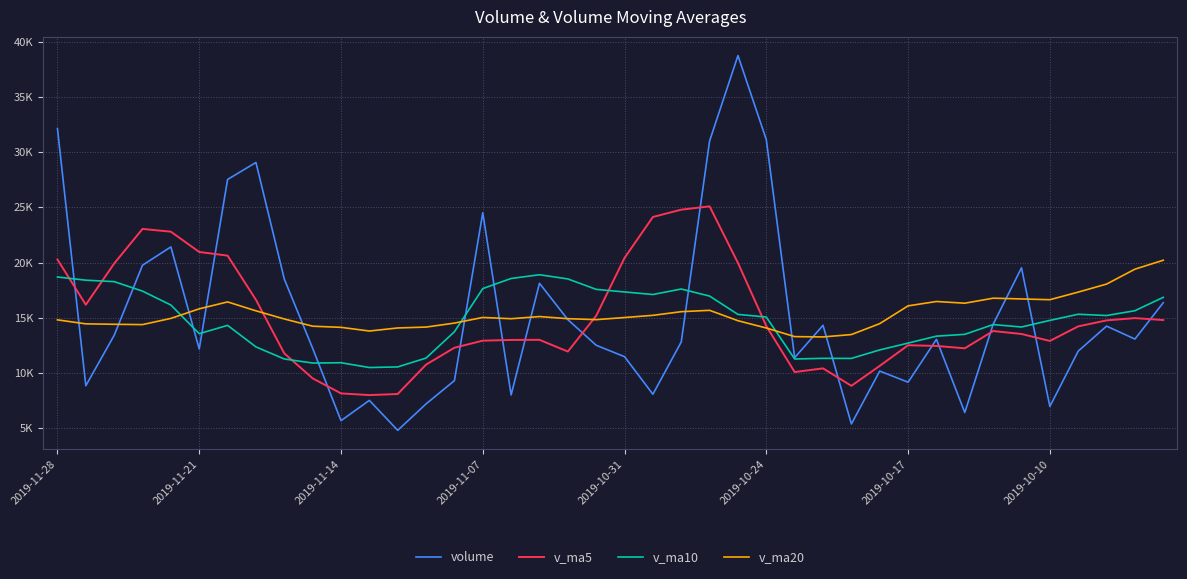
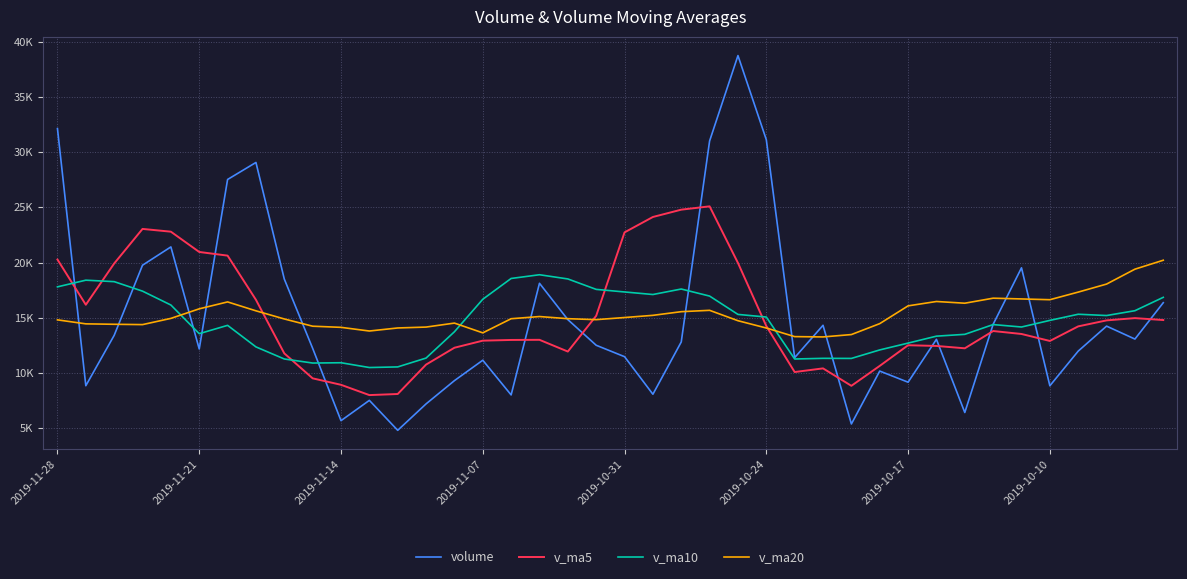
  {
    "volume": {
      "2019-11-28": 32100,
      "2019-11-21": 12200,
      "2019-11-14": 5700,
-     "2019-11-07": 24500,
+     "2019-11-07": 11200,
      "2019-10-31": 11500,
      "2019-10-24": 31100,
      "2019-10-17": 9200,
-     "2019-10-10": 7000
+     "2019-10-10": 8800
    },
    "v_ma5": {
      "2019-11-28": 20300,
      "2019-11-21": 21000,
-     "2019-11-14": 8200,
+     "2019-11-14": 8900,
      "2019-11-07": 12900,
-     "2019-10-31": 20400,
+     "2019-10-31": 22700,
      "2019-10-10": 12900
    },
    "v_ma10": {
-     "2019-11-28": 18700,
+     "2019-11-28": 17800,
      "2019-11-21": 13600,
      "2019-11-14": 10900,
-     "2019-11-07": 17600,
+     "2019-11-07": 16700,
      "2019-10-31": 17300,
      "2019-10-24": 15100,
      "2019-10-10": 14800
    },
    "v_ma20": {
      "2019-11-28": 14800,
      "2019-11-21": 15800,
      "2019-11-14": 14100,
-     "2019-11-07": 15000,
+     "2019-11-07": 13600,
      "2019-10-31": 15000,
      "2019-10-17": 16100,
      "2019-10-10": 16600
    }
  }
